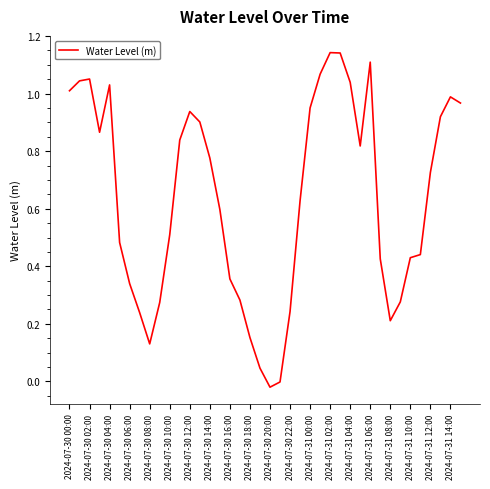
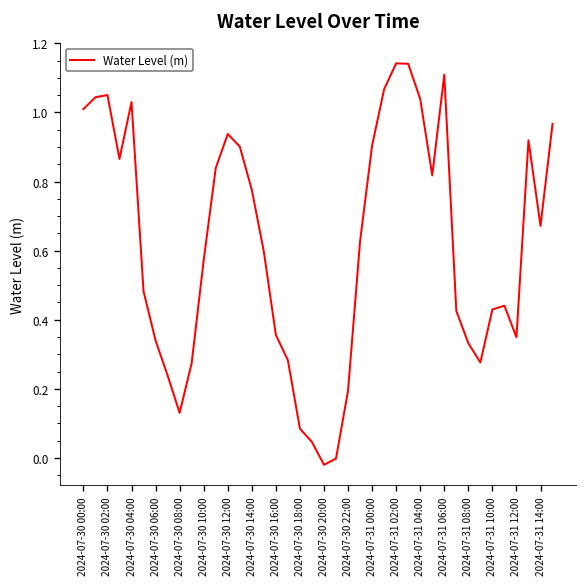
  {
    "2024-07-30 00:00": 1.01,
    "2024-07-30 02:00": 1.05,
    "2024-07-30 04:00": 1.03,
    "2024-07-30 06:00": 0.34,
    "2024-07-30 08:00": 0.13,
-   "2024-07-30 10:00": 0.51,
+   "2024-07-30 10:00": 0.57,
    "2024-07-30 12:00": 0.94,
    "2024-07-30 14:00": 0.78,
    "2024-07-30 16:00": 0.36,
-   "2024-07-30 18:00": 0.15,
+   "2024-07-30 18:00": 0.08,
    "2024-07-30 20:00": -0.02,
-   "2024-07-30 22:00": 0.24,
-   "2024-07-31 00:00": 0.95,
+   "2024-07-30 22:00": 0.19,
+   "2024-07-31 00:00": 0.90,
    "2024-07-31 02:00": 1.14,
    "2024-07-31 04:00": 1.04,
    "2024-07-31 06:00": 1.11,
-   "2024-07-31 08:00": 0.21,
+   "2024-07-31 08:00": 0.33,
    "2024-07-31 10:00": 0.43,
-   "2024-07-31 12:00": 0.73,
-   "2024-07-31 14:00": 0.99
+   "2024-07-31 12:00": 0.35,
+   "2024-07-31 14:00": 0.67
  }
